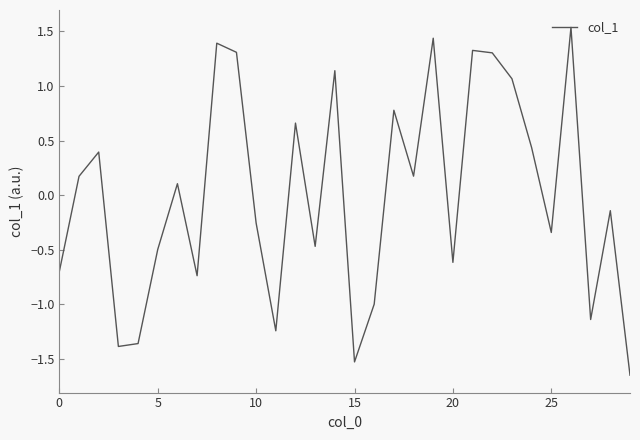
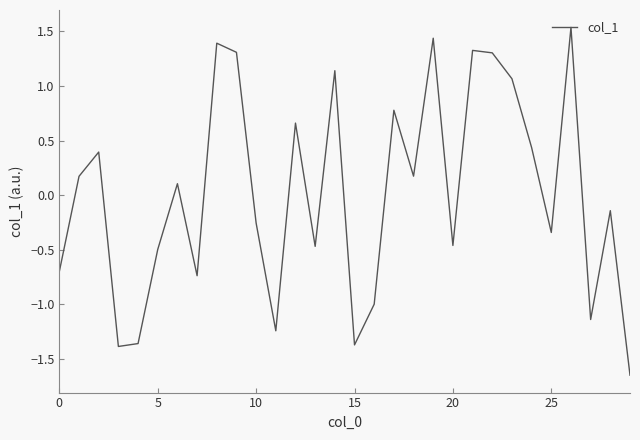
  {
    "0": -0.70,
    "5": -0.50,
    "10": -0.26,
-   "15": -1.53,
-   "20": -0.61,
+   "15": -1.37,
+   "20": -0.46,
    "25": -0.34
  }
